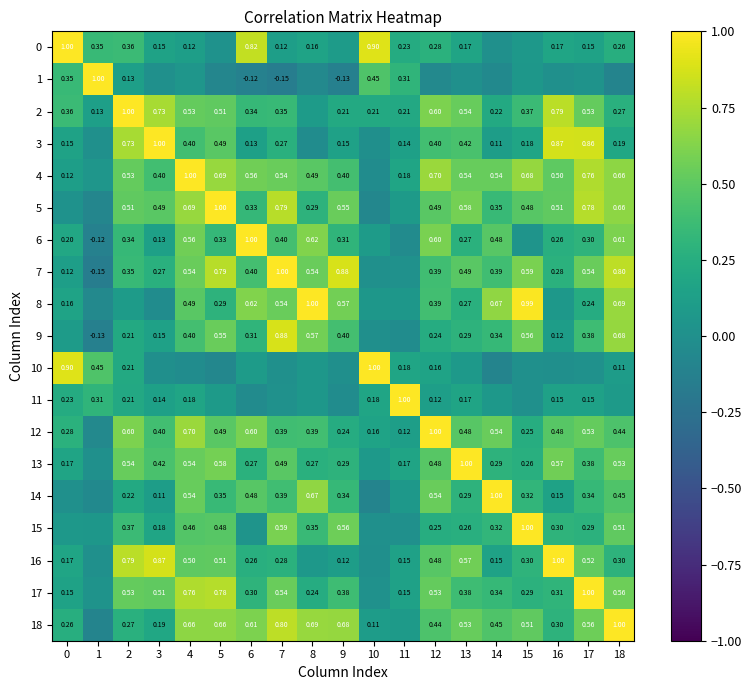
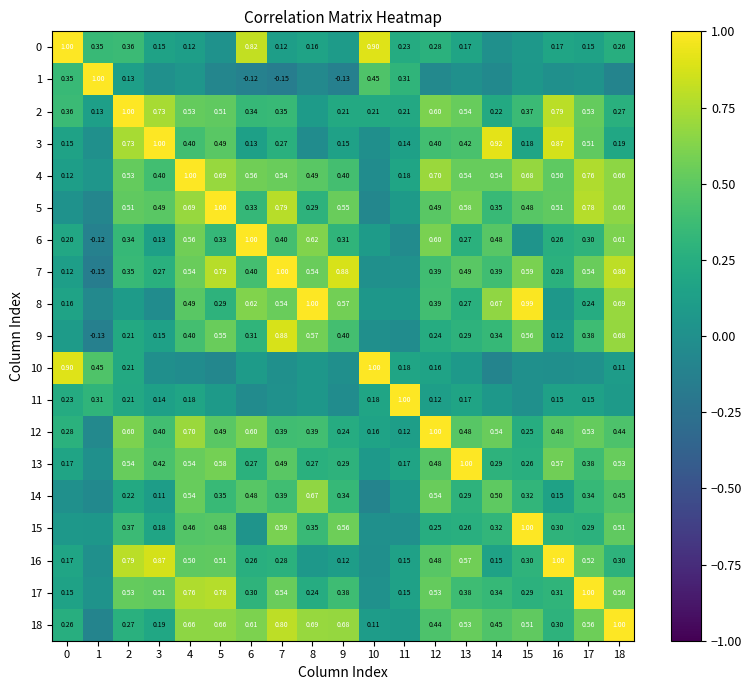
  {
    "3": {
      "0": 0.15,
      "2": 0.73,
      "3": 1.00,
      "4": 0.40,
      "5": 0.49,
      "6": 0.13,
      "7": 0.27,
      "9": 0.15,
      "11": 0.14,
      "12": 0.40,
      "13": 0.42,
-     "14": 0.11,
+     "14": 0.92,
      "15": 0.18,
      "16": 0.87,
-     "17": 0.86,
+     "17": 0.51,
      "18": 0.19
    },
    "14": {
      "2": 0.22,
      "3": 0.11,
      "4": 0.54,
      "5": 0.35,
      "6": 0.48,
      "7": 0.39,
      "8": 0.67,
      "9": 0.34,
      "12": 0.54,
      "13": 0.29,
-     "14": 1.00,
+     "14": 0.50,
      "15": 0.32,
      "16": 0.15,
      "17": 0.34,
      "18": 0.45
    }
  }
